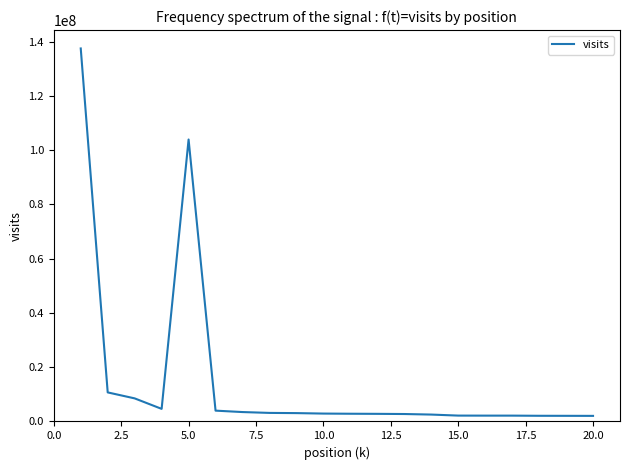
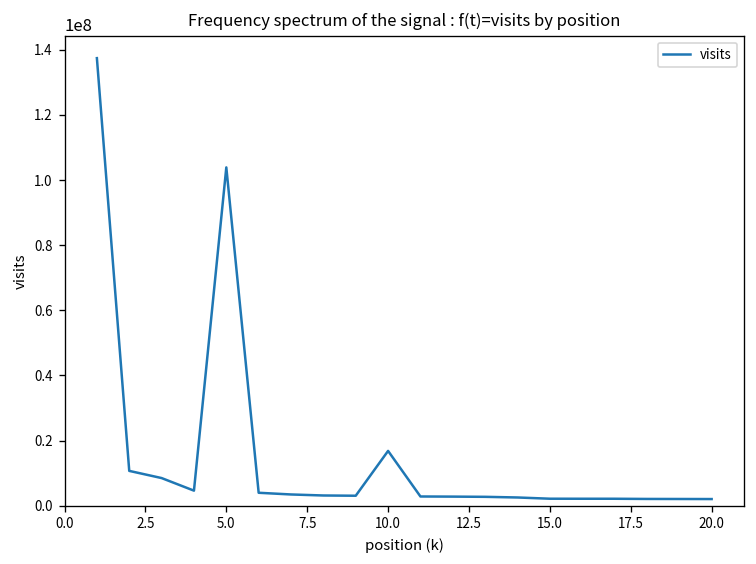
  {
    "5.0": 104000000,
-   "10.0": 3000000,
+   "10.0": 17000000,
    "15.0": 2000000,
    "20.0": 2000000
  }
